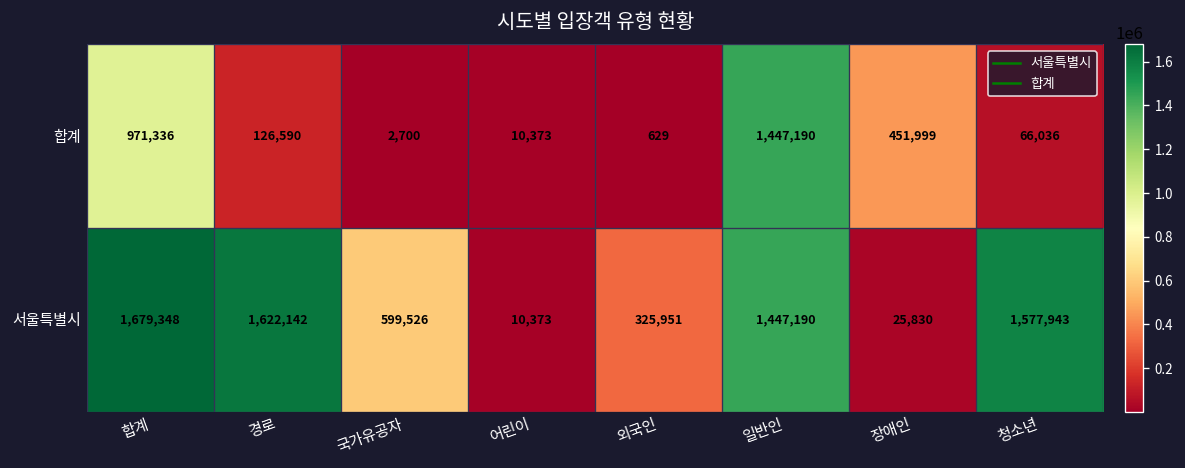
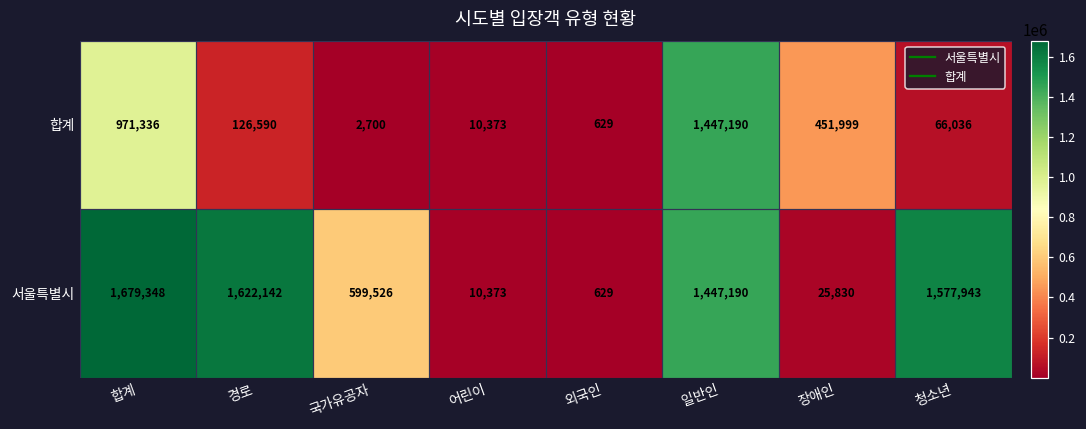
  {
    "합계": {
      "합계": "971,336",
      "경로": "126,590",
      "국가유공자": "2,700",
      "어린이": "10,373",
      "외국인": "629",
      "일반인": "1,447,190",
      "장애인": "451,999",
      "청소년": "66,036"
    },
    "서울특별시": {
      "합계": "1,679,348",
      "경로": "1,622,142",
      "국가유공자": "599,526",
      "어린이": "10,373",
-     "외국인": "325,951",
+     "외국인": "629",
      "일반인": "1,447,190",
      "장애인": "25,830",
      "청소년": "1,577,943"
    }
  }
